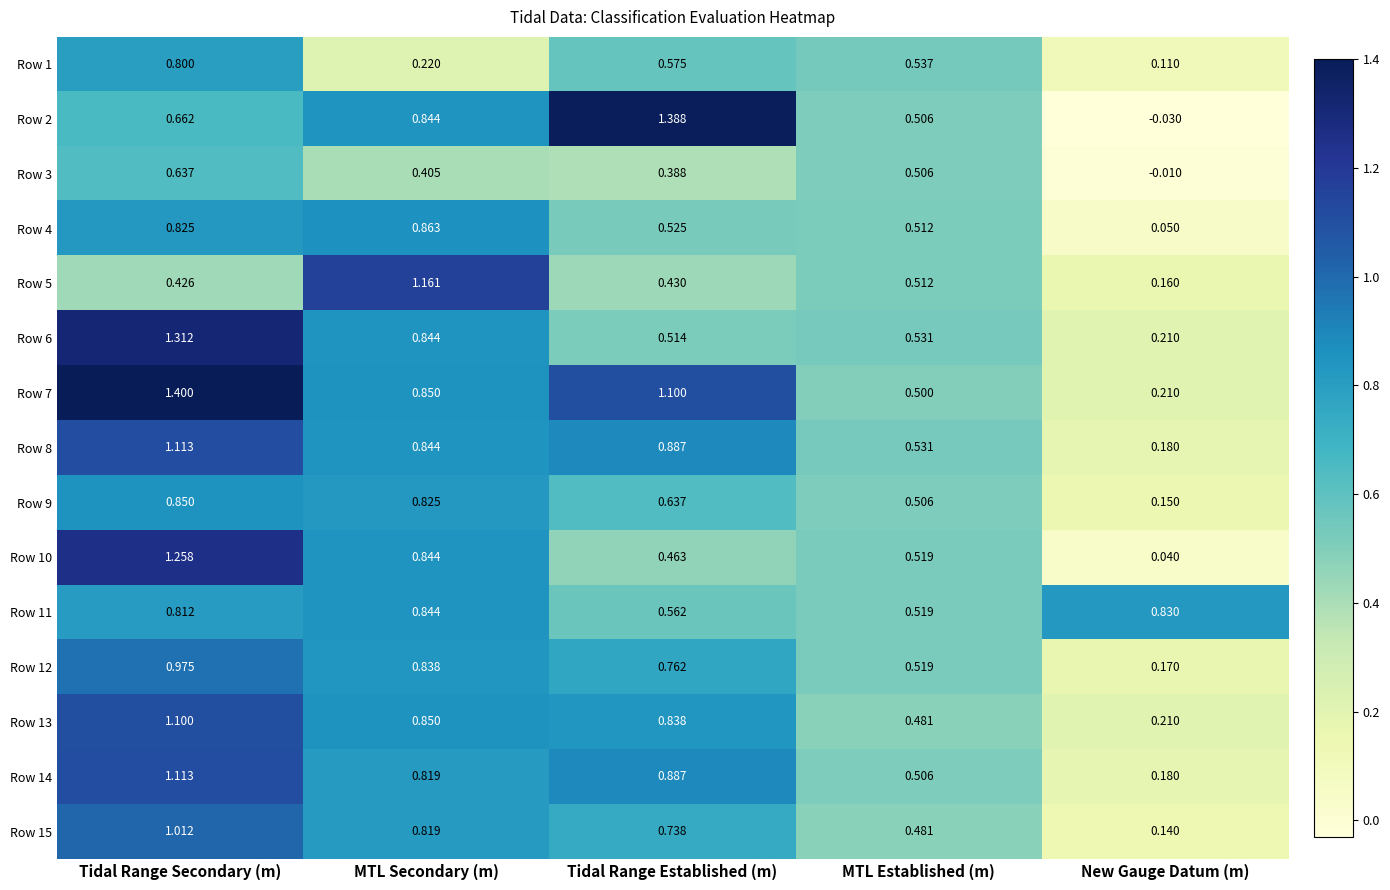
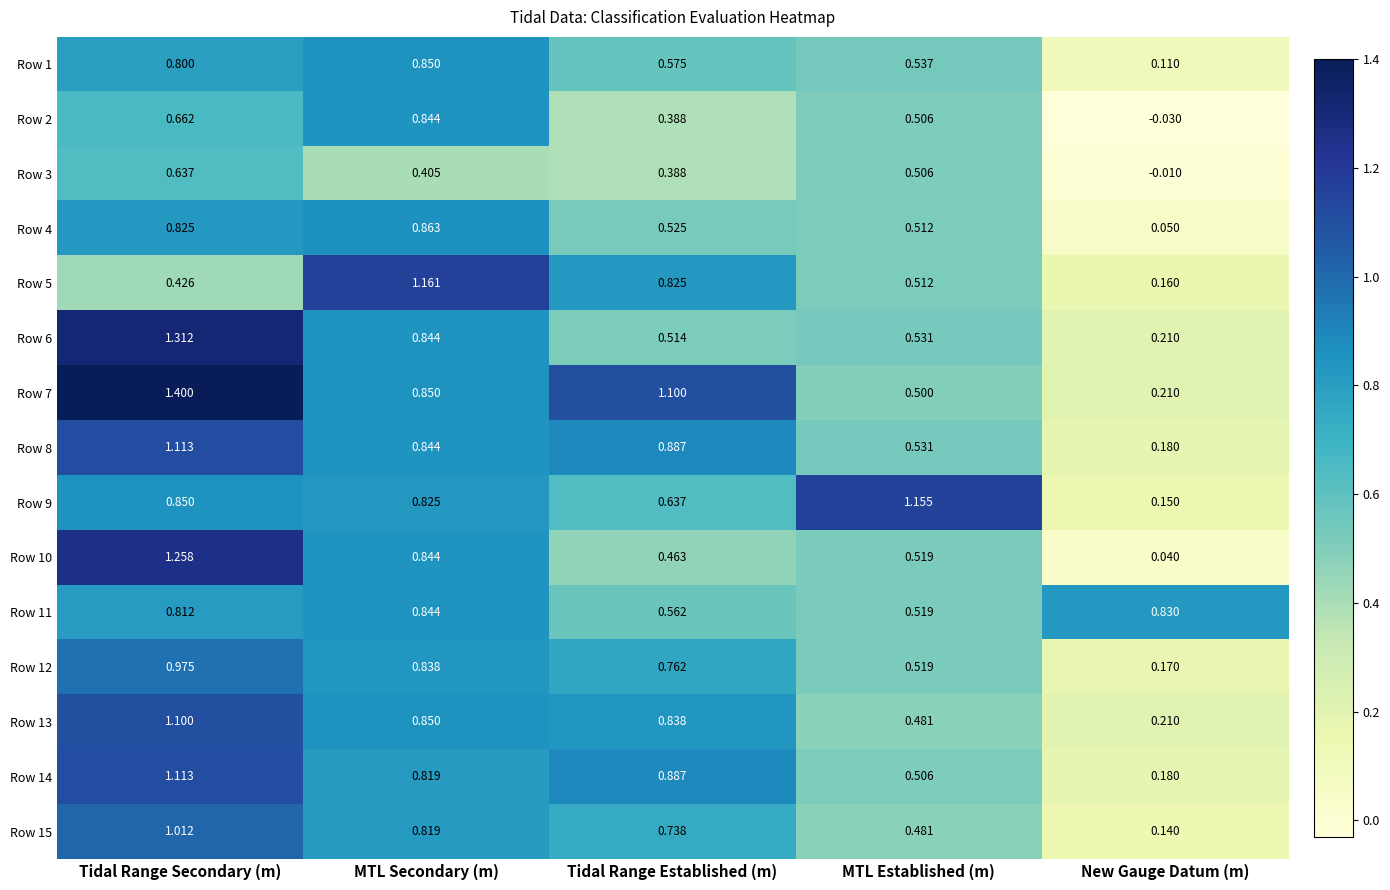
  {
    "Row 1": {
      "Tidal Range Secondary (m)": 0.800,
-     "MTL Secondary (m)": 0.220,
+     "MTL Secondary (m)": 0.850,
      "Tidal Range Established (m)": 0.575,
      "MTL Established (m)": 0.537,
      "New Gauge Datum (m)": 0.110
    },
    "Row 2": {
      "Tidal Range Secondary (m)": 0.662,
      "MTL Secondary (m)": 0.844,
-     "Tidal Range Established (m)": 1.388,
+     "Tidal Range Established (m)": 0.388,
      "MTL Established (m)": 0.506,
      "New Gauge Datum (m)": -0.030
    },
    "Row 3": {
      "Tidal Range Secondary (m)": 0.637,
      "MTL Secondary (m)": 0.405,
      "Tidal Range Established (m)": 0.388,
      "MTL Established (m)": 0.506,
      "New Gauge Datum (m)": -0.010
    },
    "Row 4": {
      "Tidal Range Secondary (m)": 0.825,
      "MTL Secondary (m)": 0.863,
      "Tidal Range Established (m)": 0.525,
      "MTL Established (m)": 0.512,
      "New Gauge Datum (m)": 0.050
    },
    "Row 5": {
      "Tidal Range Secondary (m)": 0.426,
      "MTL Secondary (m)": 1.161,
-     "Tidal Range Established (m)": 0.430,
+     "Tidal Range Established (m)": 0.825,
      "MTL Established (m)": 0.512,
      "New Gauge Datum (m)": 0.160
    },
    "Row 6": {
      "Tidal Range Secondary (m)": 1.312,
      "MTL Secondary (m)": 0.844,
      "Tidal Range Established (m)": 0.514,
      "MTL Established (m)": 0.531,
      "New Gauge Datum (m)": 0.210
    },
    "Row 7": {
      "Tidal Range Secondary (m)": 1.400,
      "MTL Secondary (m)": 0.850,
      "Tidal Range Established (m)": 1.100,
      "MTL Established (m)": 0.500,
      "New Gauge Datum (m)": 0.210
    },
    "Row 8": {
      "Tidal Range Secondary (m)": 1.113,
      "MTL Secondary (m)": 0.844,
      "Tidal Range Established (m)": 0.887,
      "MTL Established (m)": 0.531,
      "New Gauge Datum (m)": 0.180
    },
    "Row 9": {
      "Tidal Range Secondary (m)": 0.850,
      "MTL Secondary (m)": 0.825,
      "Tidal Range Established (m)": 0.637,
-     "MTL Established (m)": 0.506,
+     "MTL Established (m)": 1.155,
      "New Gauge Datum (m)": 0.150
    },
    "Row 10": {
      "Tidal Range Secondary (m)": 1.258,
      "MTL Secondary (m)": 0.844,
      "Tidal Range Established (m)": 0.463,
      "MTL Established (m)": 0.519,
      "New Gauge Datum (m)": 0.040
    },
    "Row 11": {
      "Tidal Range Secondary (m)": 0.812,
      "MTL Secondary (m)": 0.844,
      "Tidal Range Established (m)": 0.562,
      "MTL Established (m)": 0.519,
      "New Gauge Datum (m)": 0.830
    },
    "Row 12": {
      "Tidal Range Secondary (m)": 0.975,
      "MTL Secondary (m)": 0.838,
      "Tidal Range Established (m)": 0.762,
      "MTL Established (m)": 0.519,
      "New Gauge Datum (m)": 0.170
    },
    "Row 13": {
      "Tidal Range Secondary (m)": 1.100,
      "MTL Secondary (m)": 0.850,
      "Tidal Range Established (m)": 0.838,
      "MTL Established (m)": 0.481,
      "New Gauge Datum (m)": 0.210
    },
    "Row 14": {
      "Tidal Range Secondary (m)": 1.113,
      "MTL Secondary (m)": 0.819,
      "Tidal Range Established (m)": 0.887,
      "MTL Established (m)": 0.506,
      "New Gauge Datum (m)": 0.180
    },
    "Row 15": {
      "Tidal Range Secondary (m)": 1.012,
      "MTL Secondary (m)": 0.819,
      "Tidal Range Established (m)": 0.738,
      "MTL Established (m)": 0.481,
      "New Gauge Datum (m)": 0.140
    }
  }
